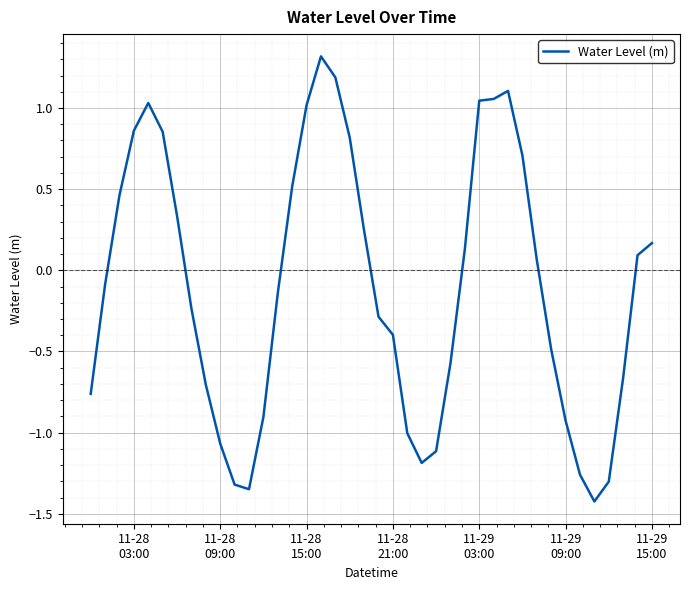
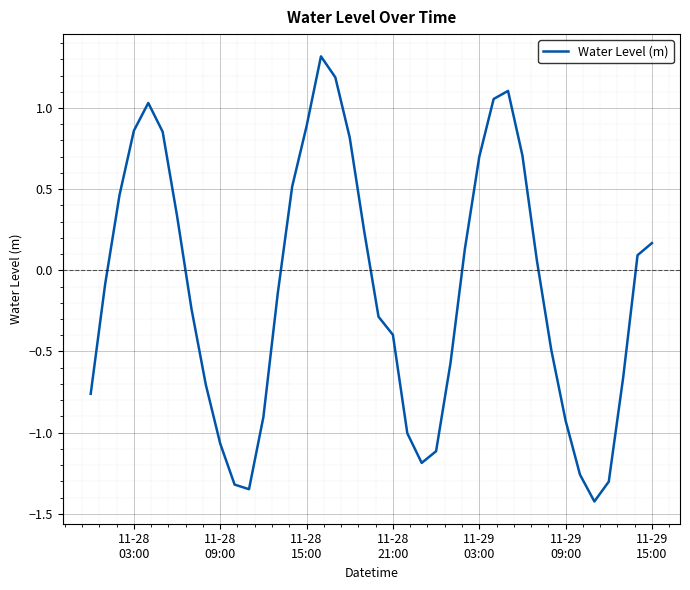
  {
    "11-28 03:00": 0.86,
    "11-28 09:00": -1.07,
-   "11-28 15:00": 1.02,
+   "11-28 15:00": 0.89,
    "11-28 21:00": -0.40,
-   "11-29 03:00": 1.05,
+   "11-29 03:00": 0.70,
    "11-29 09:00": -0.93,
    "11-29 15:00": 0.17
  }
